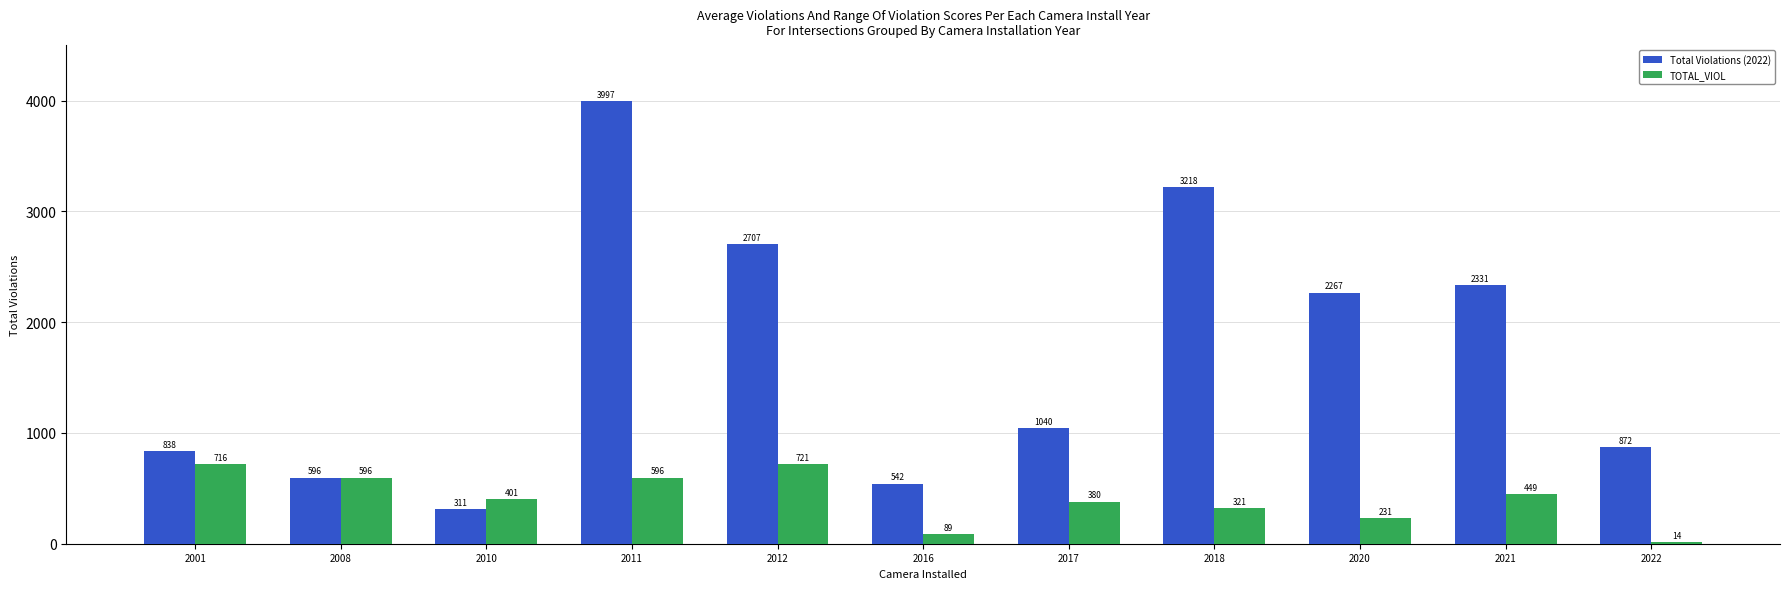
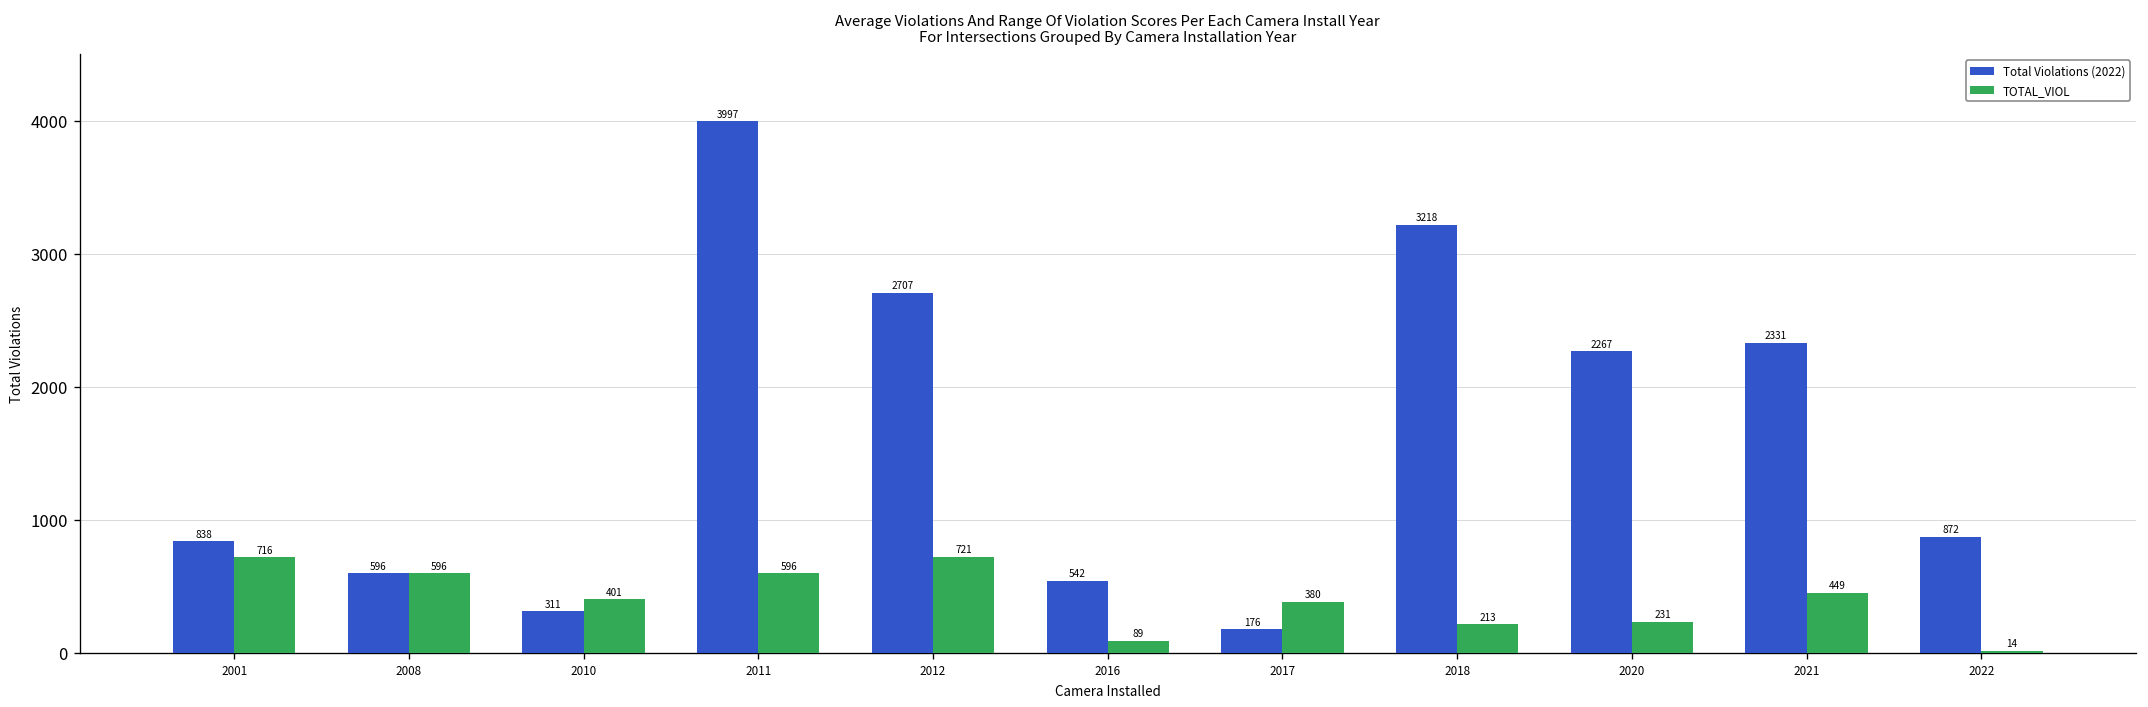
  {
    "Total Violations (2022)": {
      "2001": 838,
      "2008": 596,
      "2010": 311,
      "2011": 3997,
      "2012": 2707,
      "2016": 542,
-     "2017": 1040,
+     "2017": 176,
      "2018": 3218,
      "2020": 2267,
      "2021": 2331,
      "2022": 872
    },
    "TOTAL_VIOL": {
      "2001": 716,
      "2008": 596,
      "2010": 401,
      "2011": 596,
      "2012": 721,
      "2016": 89,
      "2017": 380,
-     "2018": 321,
+     "2018": 213,
      "2020": 231,
      "2021": 449,
      "2022": 14
    }
  }
